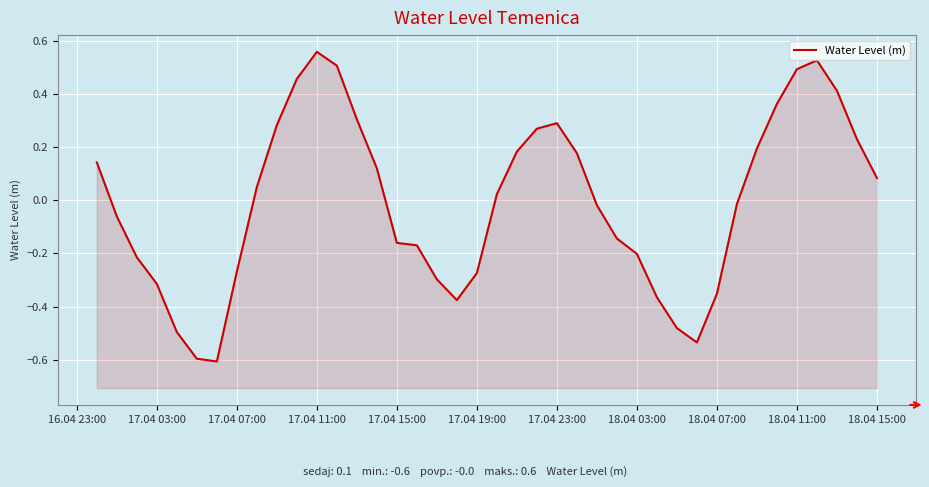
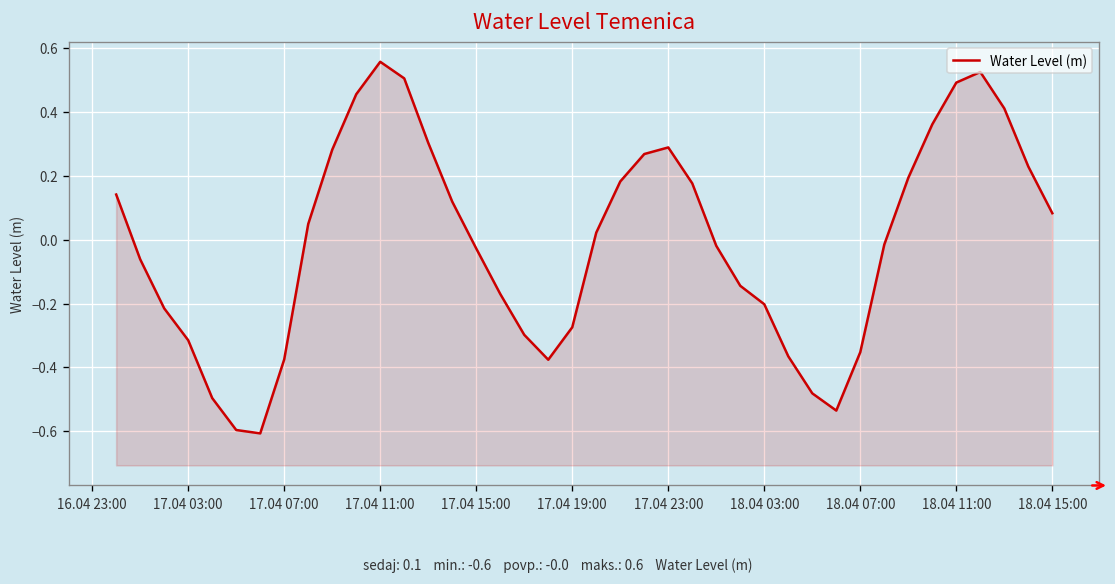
  {
    "17.04 03:00": -0.31,
-   "17.04 07:00": -0.27,
+   "17.04 07:00": -0.37,
    "17.04 11:00": 0.56,
-   "17.04 15:00": -0.16,
+   "17.04 15:00": -0.03,
    "17.04 19:00": -0.27,
    "17.04 23:00": 0.29,
    "18.04 03:00": -0.20,
    "18.04 07:00": -0.35,
    "18.04 11:00": 0.49,
    "18.04 15:00": 0.08
  }
